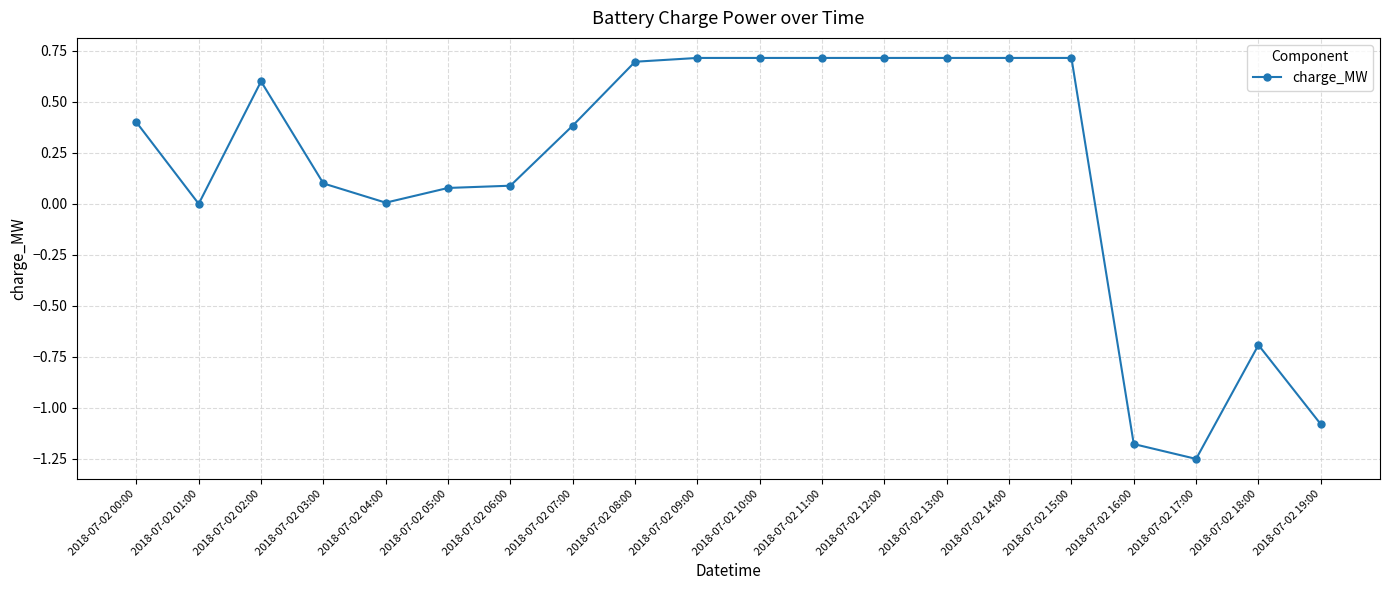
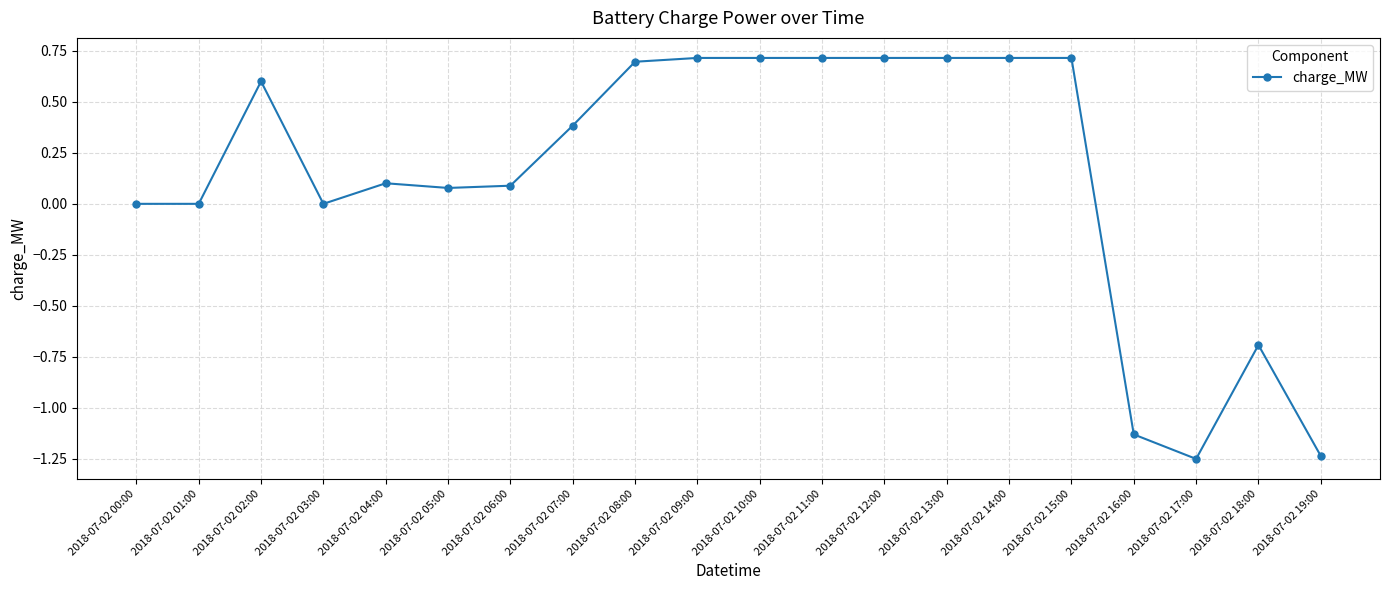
  {
-   "2018-07-02 00:00": 0.4,
+   "2018-07-02 00:00": 0.0,
    "2018-07-02 01:00": 0.00,
    "2018-07-02 02:00": 0.60,
-   "2018-07-02 03:00": 0.1,
-   "2018-07-02 04:00": 0.01,
+   "2018-07-02 03:00": 0.0,
+   "2018-07-02 04:00": 0.10,
    "2018-07-02 05:00": 0.08,
    "2018-07-02 06:00": 0.09,
    "2018-07-02 07:00": 0.38,
    "2018-07-02 08:00": 0.70,
    "2018-07-02 09:00": 0.71,
    "2018-07-02 10:00": 0.71,
    "2018-07-02 11:00": 0.71,
    "2018-07-02 12:00": 0.71,
    "2018-07-02 13:00": 0.71,
    "2018-07-02 14:00": 0.71,
    "2018-07-02 15:00": 0.71,
-   "2018-07-02 16:00": -1.18,
+   "2018-07-02 16:00": -1.13,
    "2018-07-02 17:00": -1.25,
    "2018-07-02 18:00": -0.69,
-   "2018-07-02 19:00": -1.08
+   "2018-07-02 19:00": -1.24
  }
